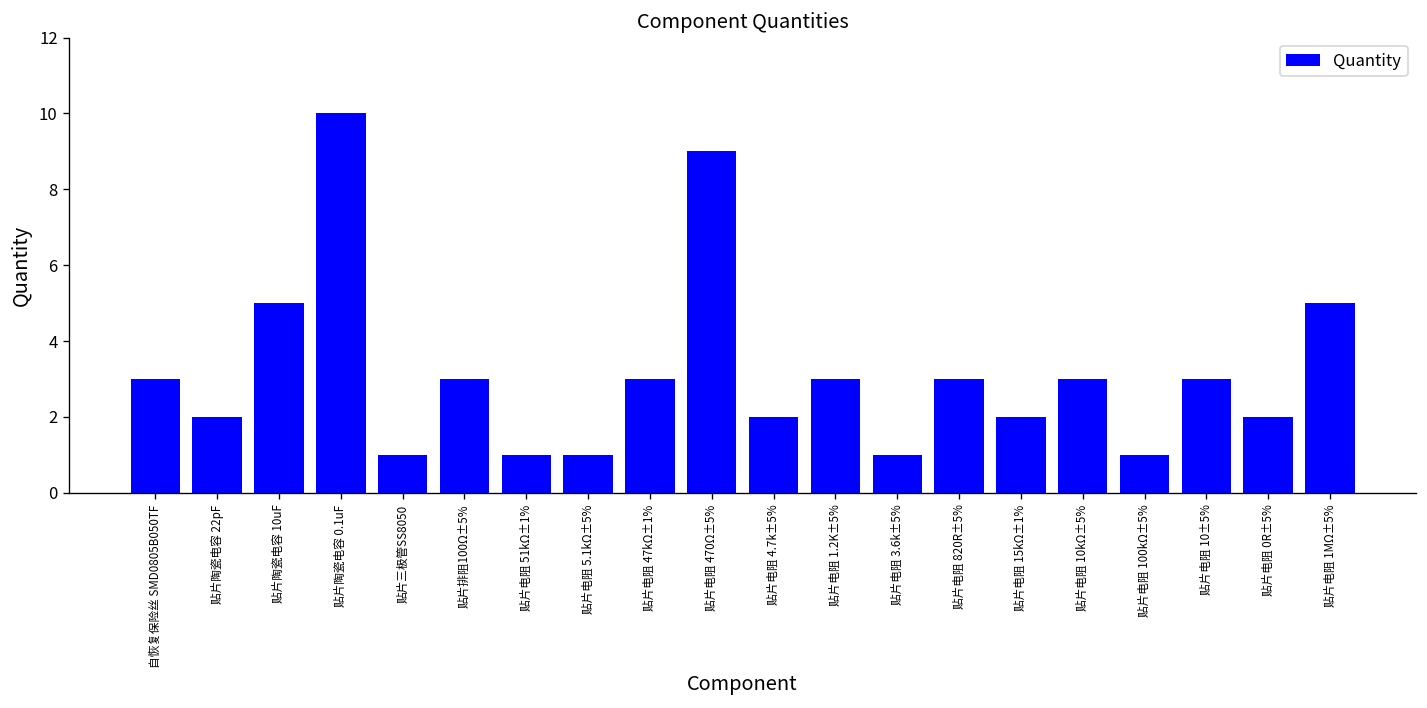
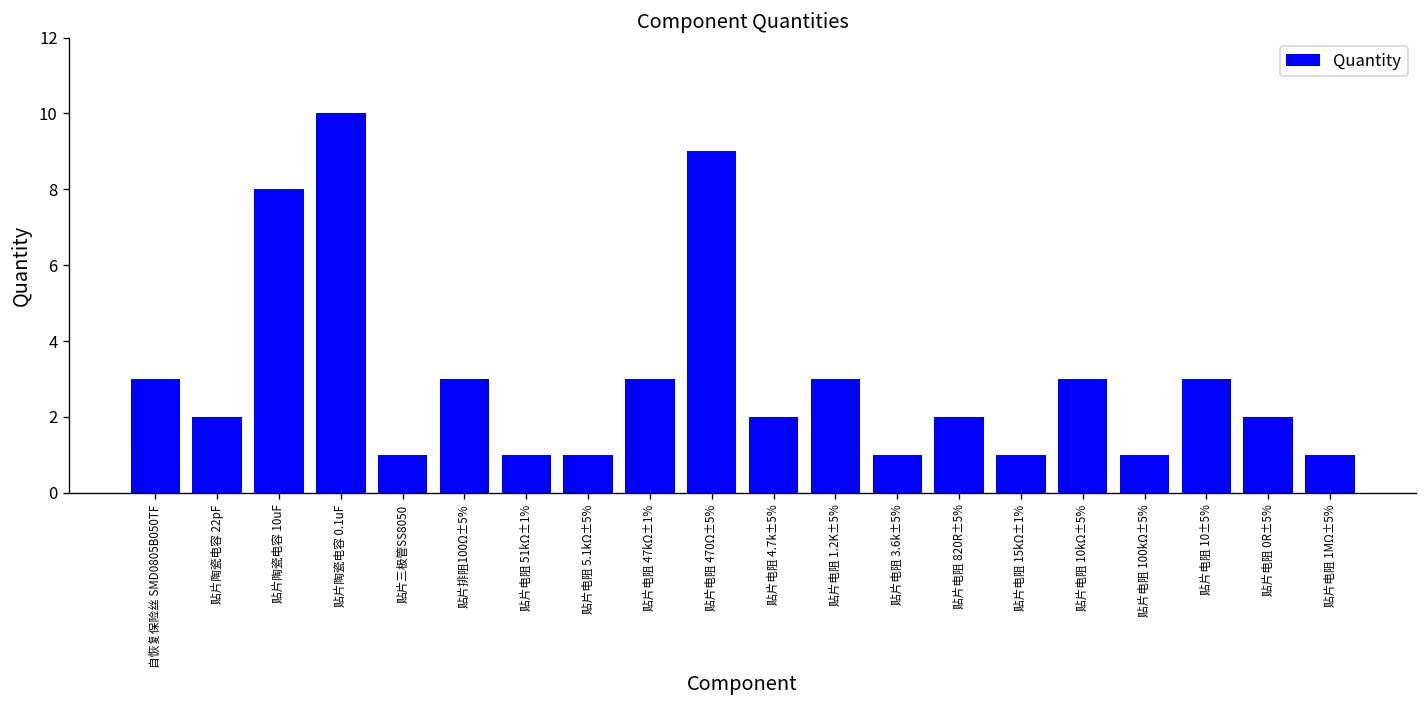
  {
    "自恢复保险丝 SMD0805B050TF": 3,
    "贴片陶瓷电容 22pF": 2,
-   "贴片陶瓷电容 10uF": 5,
+   "贴片陶瓷电容 10uF": 8,
    "贴片陶瓷电容 0.1uF": 10,
    "贴片三极管SS8050": 1,
    "贴片排阻100Ω±5%": 3,
    "贴片电阻 51kΩ±1%": 1,
    "贴片电阻 5.1kΩ±5%": 1,
    "贴片电阻 47kΩ±1%": 3,
    "贴片电阻 470Ω±5%": 9,
    "贴片电阻 4.7k±5%": 2,
    "贴片电阻 1.2K±5%": 3,
    "贴片电阻 3.6k±5%": 1,
-   "贴片电阻 820R±5%": 3,
-   "贴片电阻 15kΩ±1%": 2,
+   "贴片电阻 820R±5%": 2,
+   "贴片电阻 15kΩ±1%": 1,
    "贴片电阻 10kΩ±5%": 3,
    "贴片电阻 100kΩ±5%": 1,
    "贴片电阻 10±5%": 3,
    "贴片电阻 0R±5%": 2,
-   "贴片电阻 1MΩ±5%": 5
+   "贴片电阻 1MΩ±5%": 1
  }
